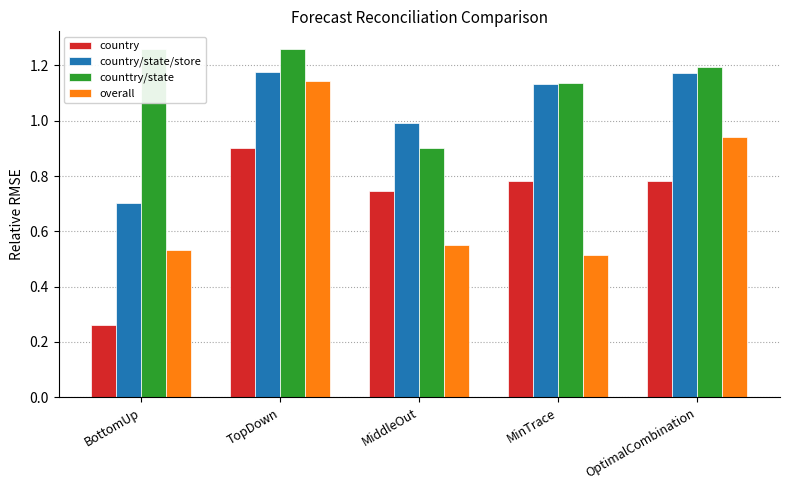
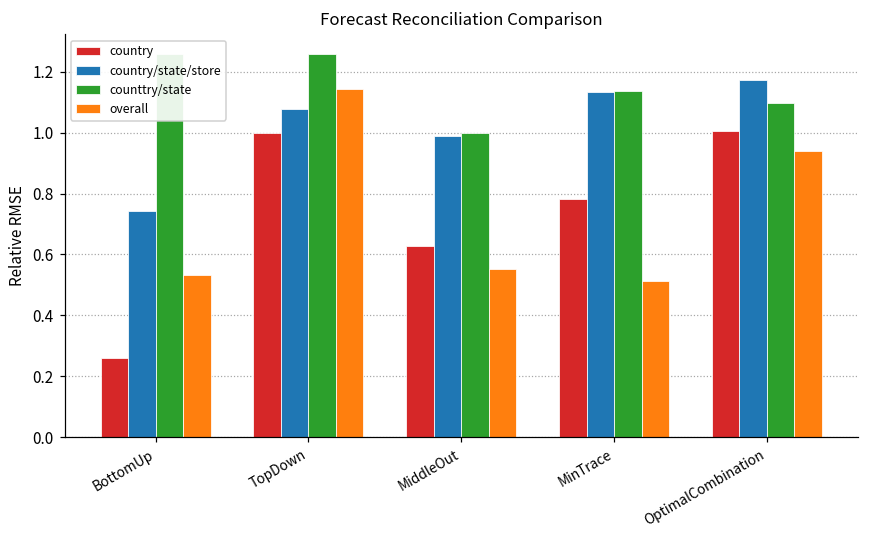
  {
    "country": {
      "BottomUp": 0.26,
-     "TopDown": 0.9,
-     "MiddleOut": 0.74,
+     "TopDown": 1.0,
+     "MiddleOut": 0.63,
      "MinTrace": 0.78,
-     "OptimalCombination": 0.78
+     "OptimalCombination": 1.01
    },
    "country/state/store": {
-     "BottomUp": 0.70,
-     "TopDown": 1.17,
+     "BottomUp": 0.74,
+     "TopDown": 1.08,
      "MiddleOut": 0.99,
      "MinTrace": 1.13,
      "OptimalCombination": 1.17
    },
    "counttry/state": {
      "TopDown": 1.26,
-     "MiddleOut": 0.9,
+     "MiddleOut": 1.0,
      "MinTrace": 1.14,
-     "OptimalCombination": 1.19
+     "OptimalCombination": 1.10
    },
    "overall": {
      "BottomUp": 0.53,
      "TopDown": 1.14,
      "MiddleOut": 0.55,
      "MinTrace": 0.51,
      "OptimalCombination": 0.94
    }
  }
